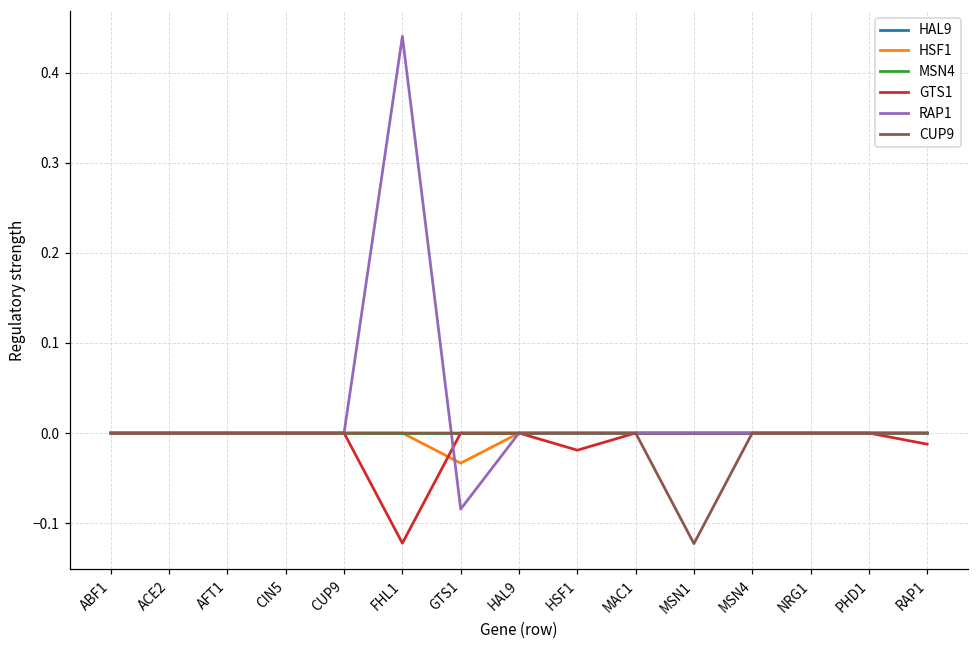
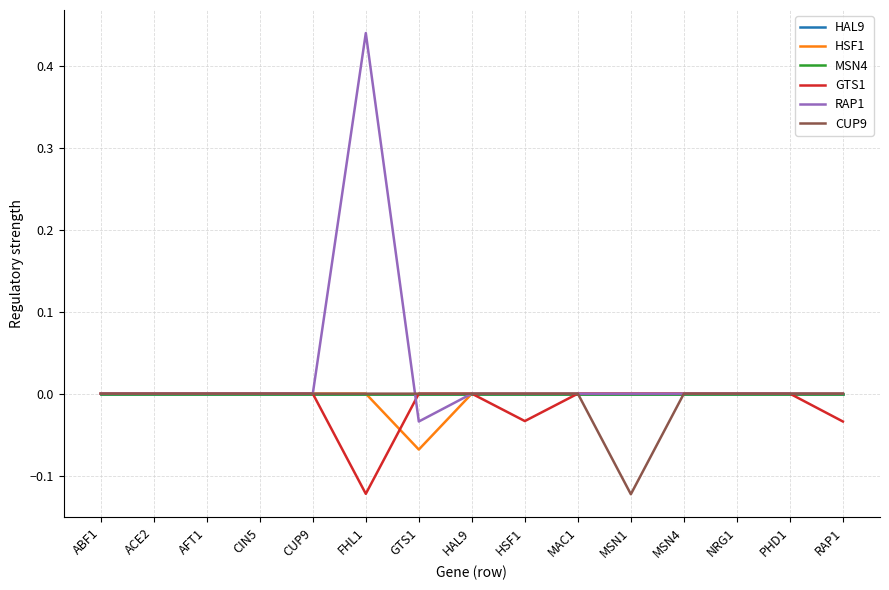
  {
    "HSF1": {
-     "GTS1": -0.03
+     "GTS1": -0.07
    },
    "GTS1": {
      "FHL1": -0.12,
-     "HSF1": -0.02,
-     "RAP1": -0.01
+     "HSF1": -0.03,
+     "RAP1": -0.03
    },
    "RAP1": {
      "FHL1": 0.44,
-     "GTS1": -0.08
+     "GTS1": -0.03
    },
    "CUP9": {
      "MSN1": -0.12
    }
  }
